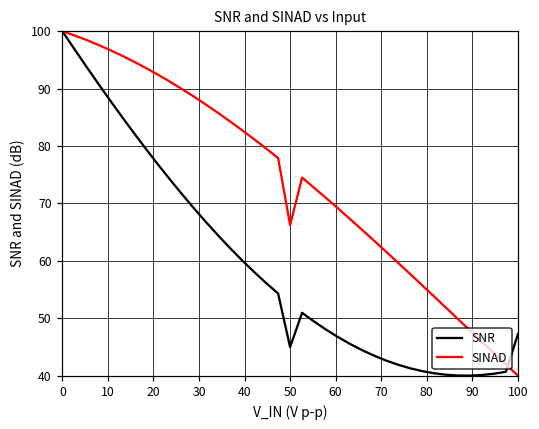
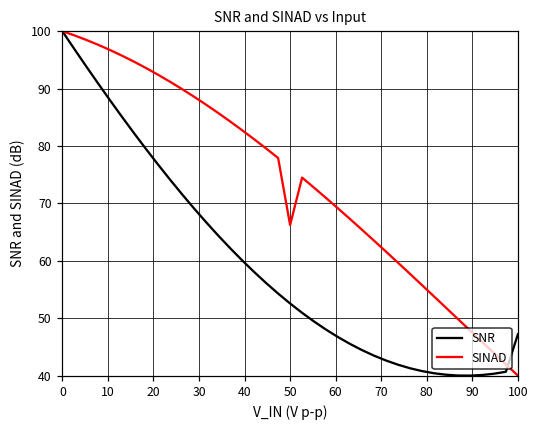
  {
    "SNR": {
-     "50": 45,
+     "50": 53,
      "100": 47
    },
    "SINAD": {
      "50": 66,
      "100": 40
    }
  }
